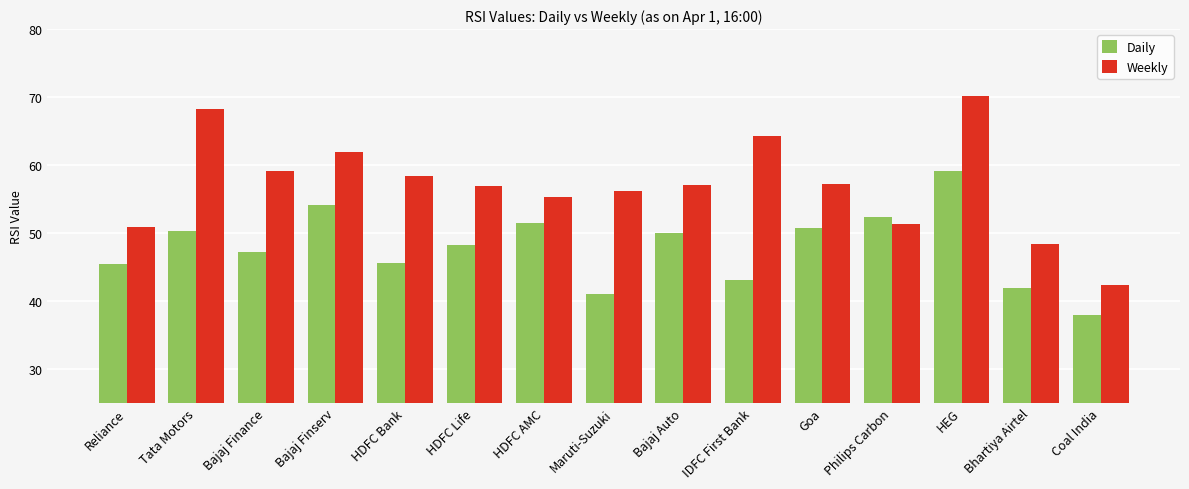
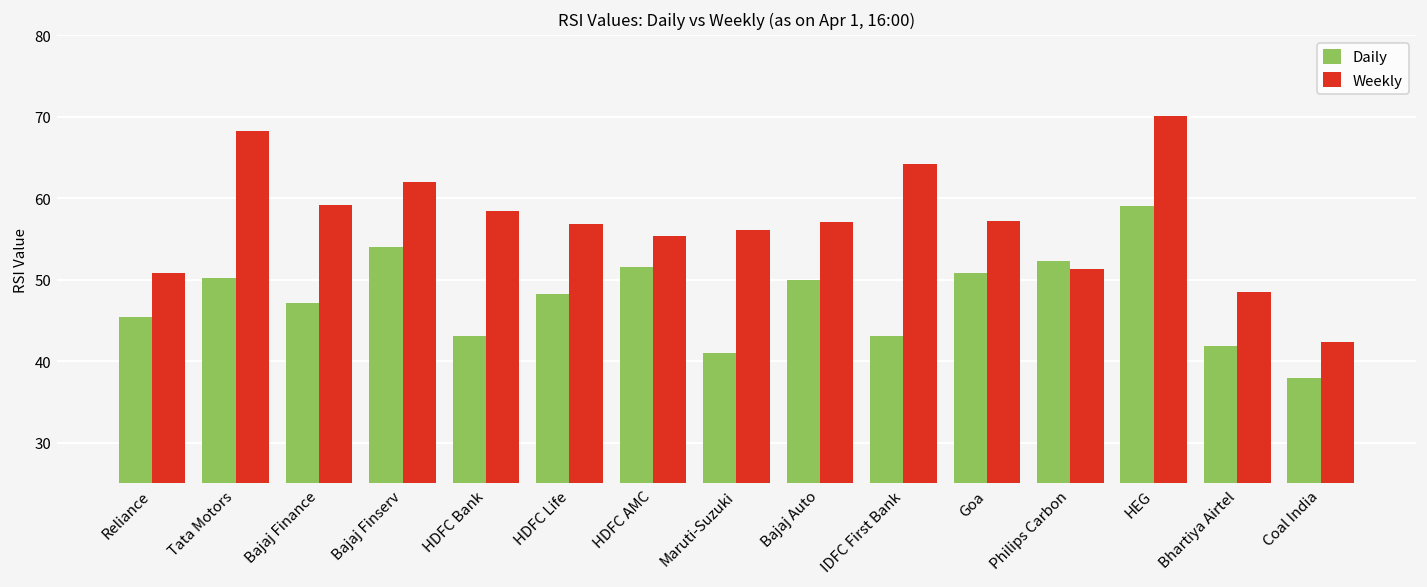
  {
    "Daily": {
      "Reliance": 45,
      "Tata Motors": 50,
      "Bajaj Finance": 47,
      "Bajaj Finserv": 54,
-     "HDFC Bank": 46,
+     "HDFC Bank": 43,
      "HDFC Life": 48,
      "HDFC AMC": 51,
      "Maruti-Suzuki": 41,
      "Bajaj Auto": 50,
      "IDFC First Bank": 43,
      "Goa": 51,
      "Philips Carbon": 52,
      "HEG": 59,
      "Bhartiya Airtel": 42,
      "Coal India": 38
    },
    "Weekly": {
      "Reliance": 51,
      "Tata Motors": 68,
      "Bajaj Finance": 59,
      "Bajaj Finserv": 62,
      "HDFC Bank": 58,
      "HDFC Life": 57,
      "HDFC AMC": 55,
      "Maruti-Suzuki": 56,
      "Bajaj Auto": 57,
      "IDFC First Bank": 64,
      "Goa": 57,
      "Philips Carbon": 51,
      "HEG": 70,
      "Bhartiya Airtel": 48,
      "Coal India": 42
    }
  }
